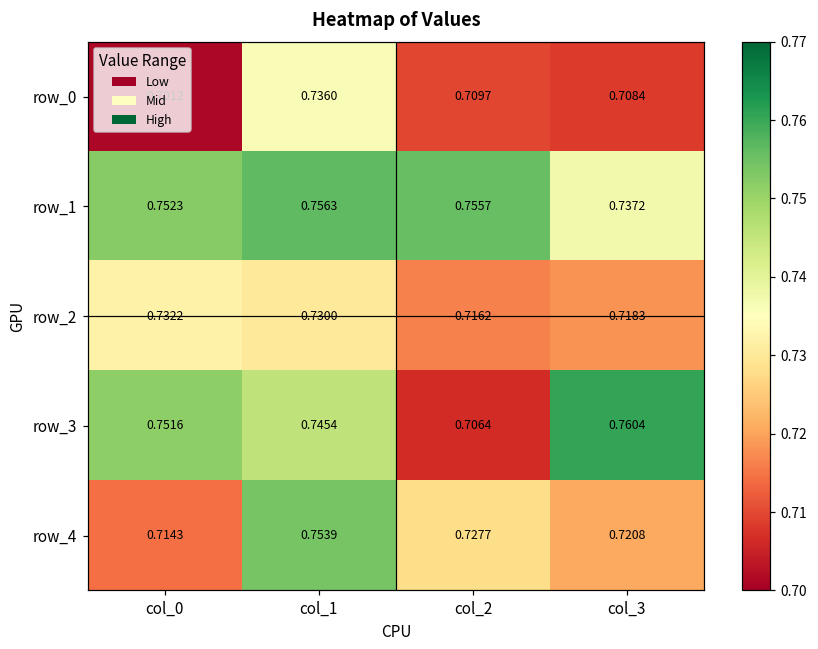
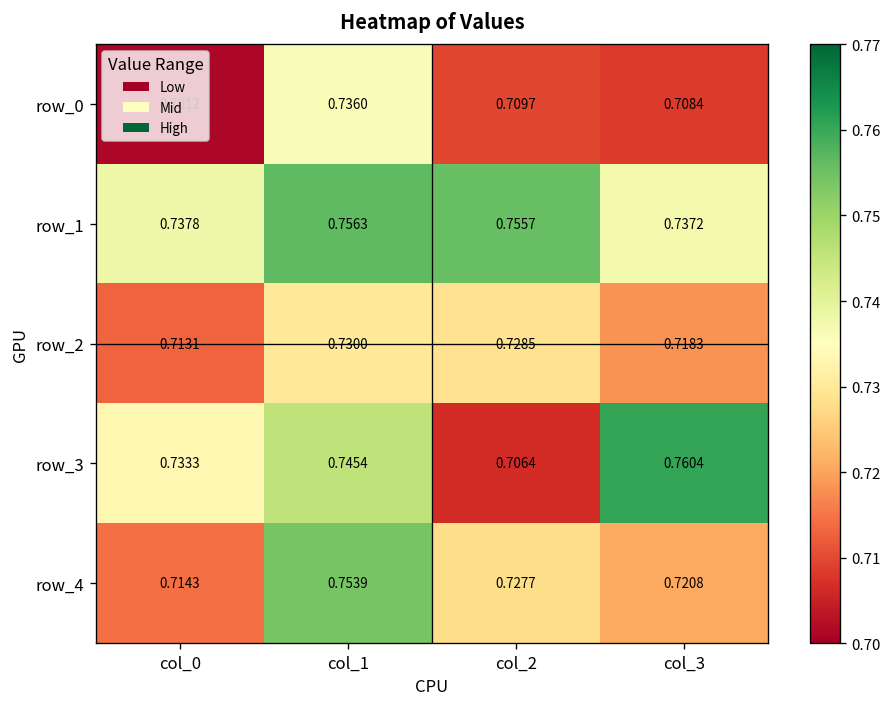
  {
    "row_0": {
      "col_1": 0.7360,
      "col_2": 0.7097,
      "col_3": 0.7084
    },
    "row_1": {
-     "col_0": 0.7523,
+     "col_0": 0.7378,
      "col_1": 0.7563,
      "col_2": 0.7557,
      "col_3": 0.7372
    },
    "row_2": {
-     "col_0": 0.7322,
+     "col_0": 0.7131,
      "col_1": 0.7300,
-     "col_2": 0.7162,
+     "col_2": 0.7285,
      "col_3": 0.7183
    },
    "row_3": {
-     "col_0": 0.7516,
+     "col_0": 0.7333,
      "col_1": 0.7454,
      "col_2": 0.7064,
      "col_3": 0.7604
    },
    "row_4": {
      "col_0": 0.7143,
      "col_1": 0.7539,
      "col_2": 0.7277,
      "col_3": 0.7208
    }
  }
